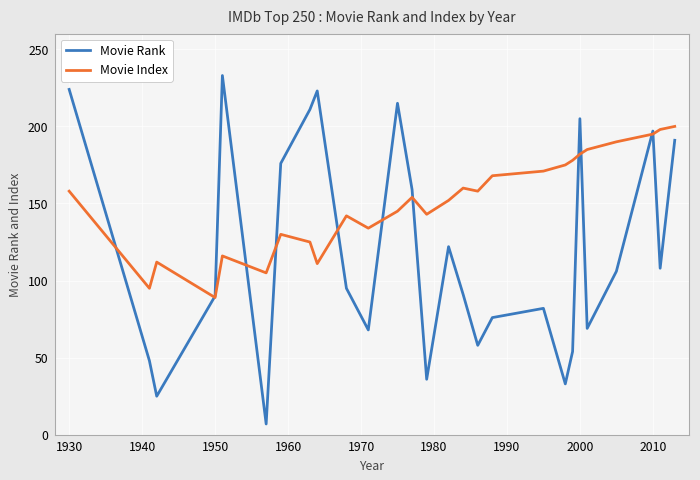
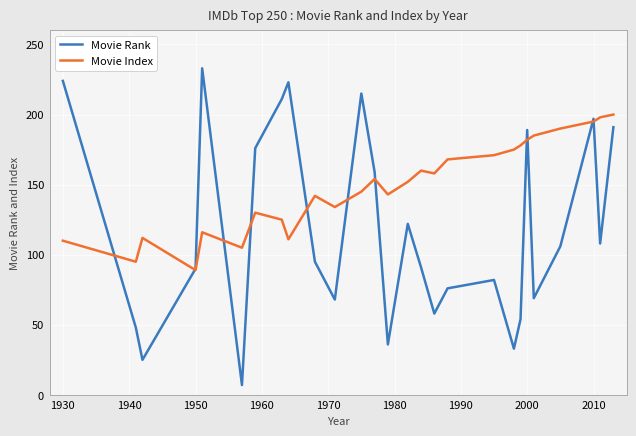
  {
    "Movie Rank": {
      "1930": 224,
-     "2000": 205,
+     "2000": 189,
      "2010": 197
    },
    "Movie Index": {
-     "1930": 158,
+     "1930": 110,
      "2000": 182,
      "2010": 195
    }
  }
